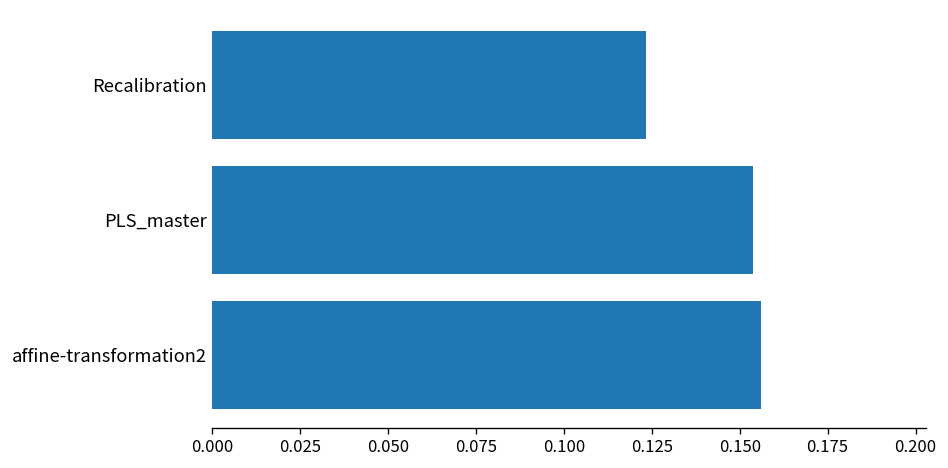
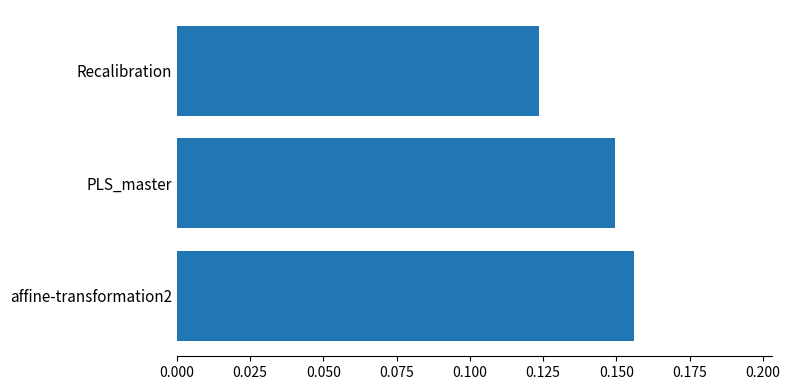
  {
    "Recalibration": 0.123,
-   "PLS_master": 0.154,
+   "PLS_master": 0.149,
    "affine-transformation2": 0.156
  }
